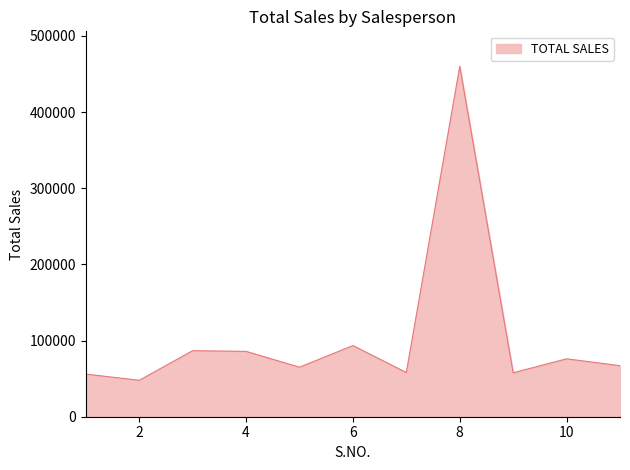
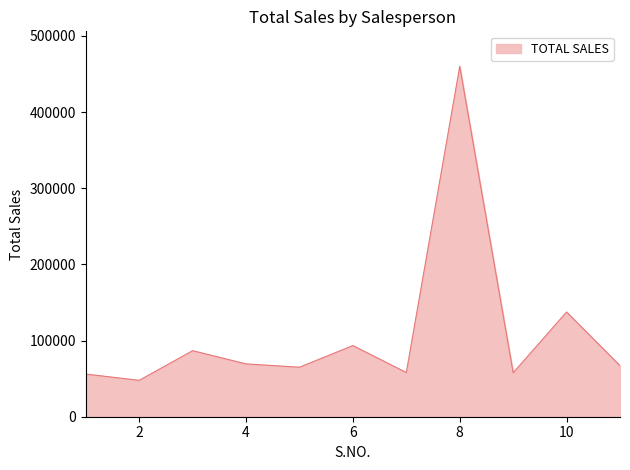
  {
    "2": 50000,
-   "4": 90000,
+   "4": 70000,
    "6": 90000,
    "8": 460000,
-   "10": 80000
+   "10": 140000
  }
